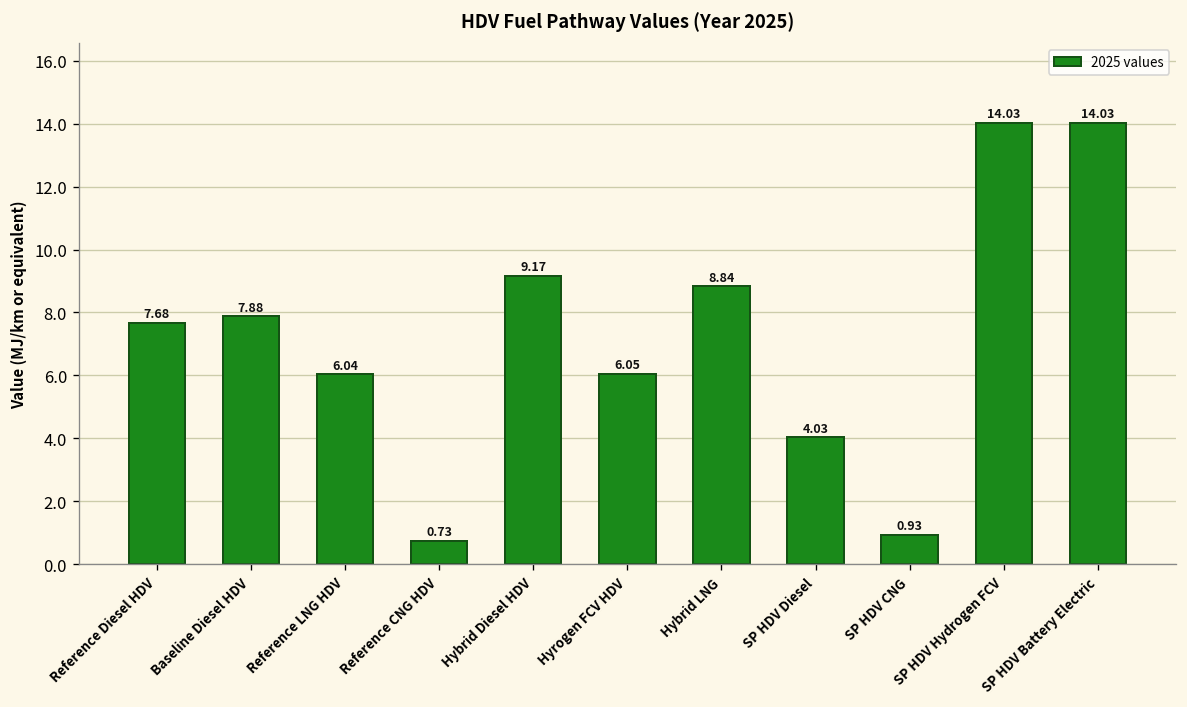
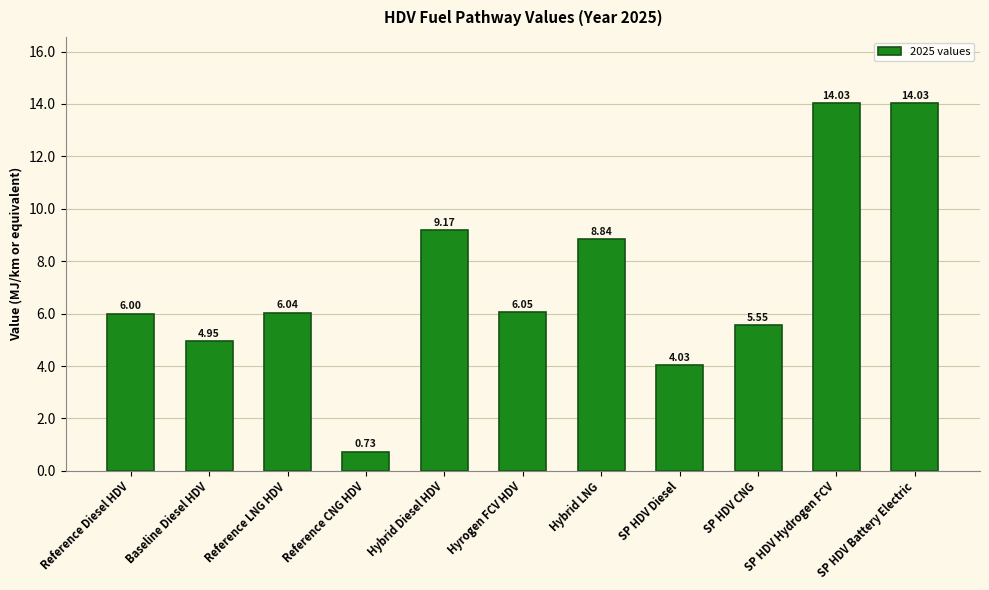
  {
-   "Reference Diesel HDV": 7.68,
-   "Baseline Diesel HDV": 7.88,
+   "Reference Diesel HDV": 6.00,
+   "Baseline Diesel HDV": 4.95,
    "Reference LNG HDV": 6.04,
    "Reference CNG HDV": 0.73,
    "Hybrid Diesel HDV": 9.17,
    "Hyrogen FCV HDV": 6.05,
    "Hybrid LNG": 8.84,
    "SP HDV Diesel": 4.03,
-   "SP HDV CNG": 0.93,
+   "SP HDV CNG": 5.55,
    "SP HDV Hydrogen FCV": 14.03,
    "SP HDV Battery Electric": 14.03
  }
